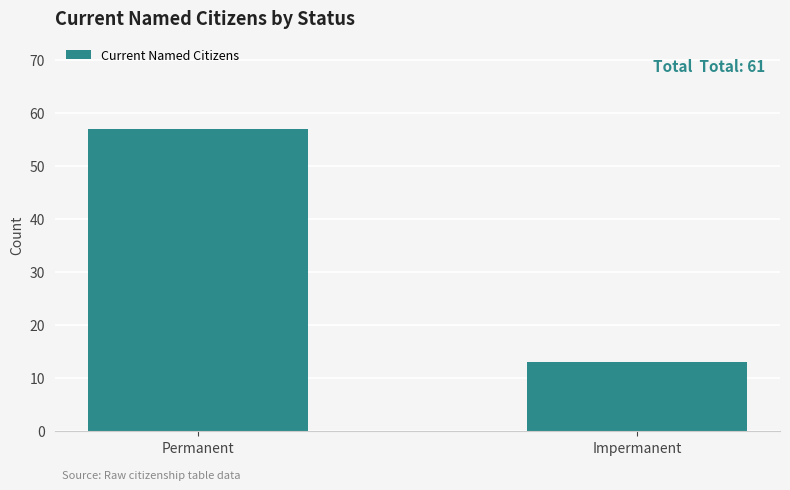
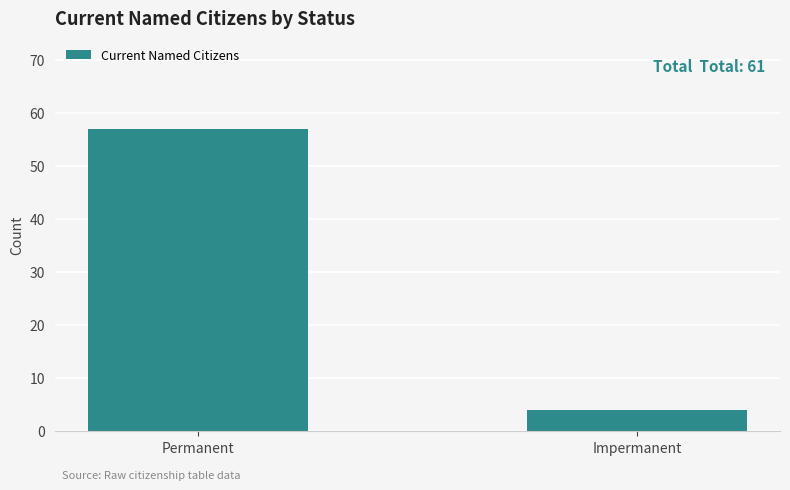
  {
    "Permanent": 57,
-   "Impermanent": 13
+   "Impermanent": 4
  }
